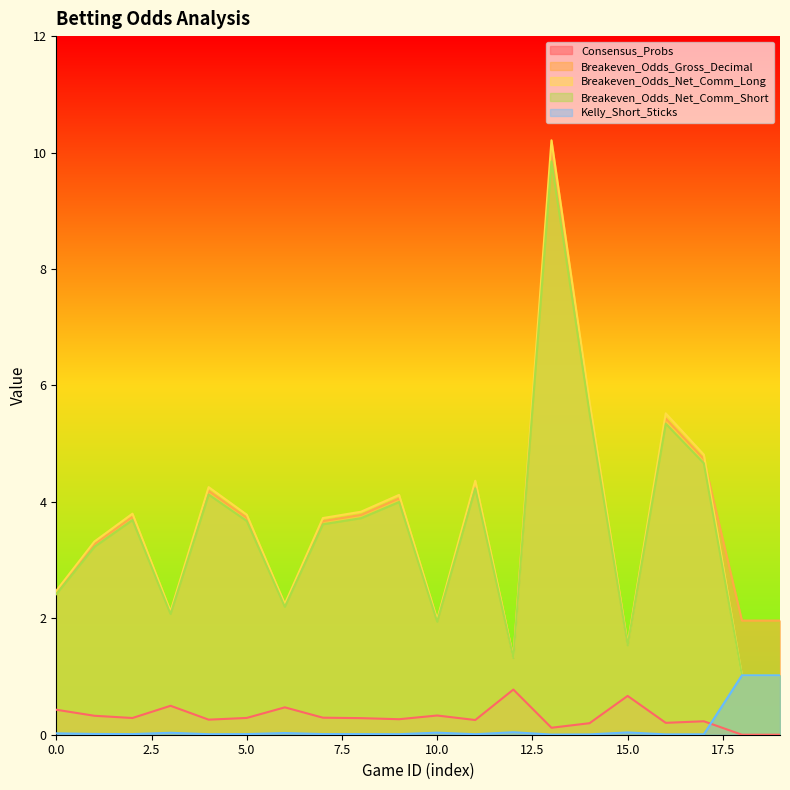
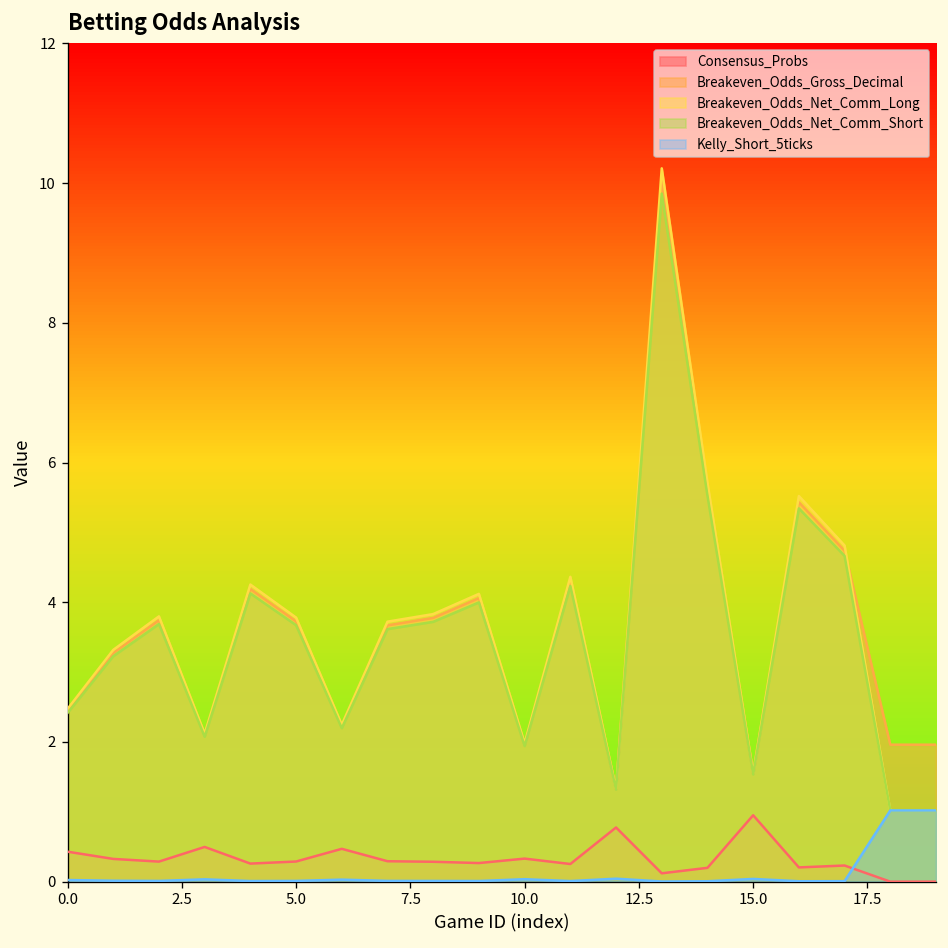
  {
    "Consensus_Probs": {
      "0.0": 0.4,
      "5.0": 0.3,
      "10.0": 0.3,
-     "15.0": 0.7
+     "15.0": 1.0
    },
    "Kelly_Short_5ticks": {
      "0.0": 0.0,
      "5.0": 0.0,
      "10.0": 0.0,
      "15.0": 0.0
    }
  }
